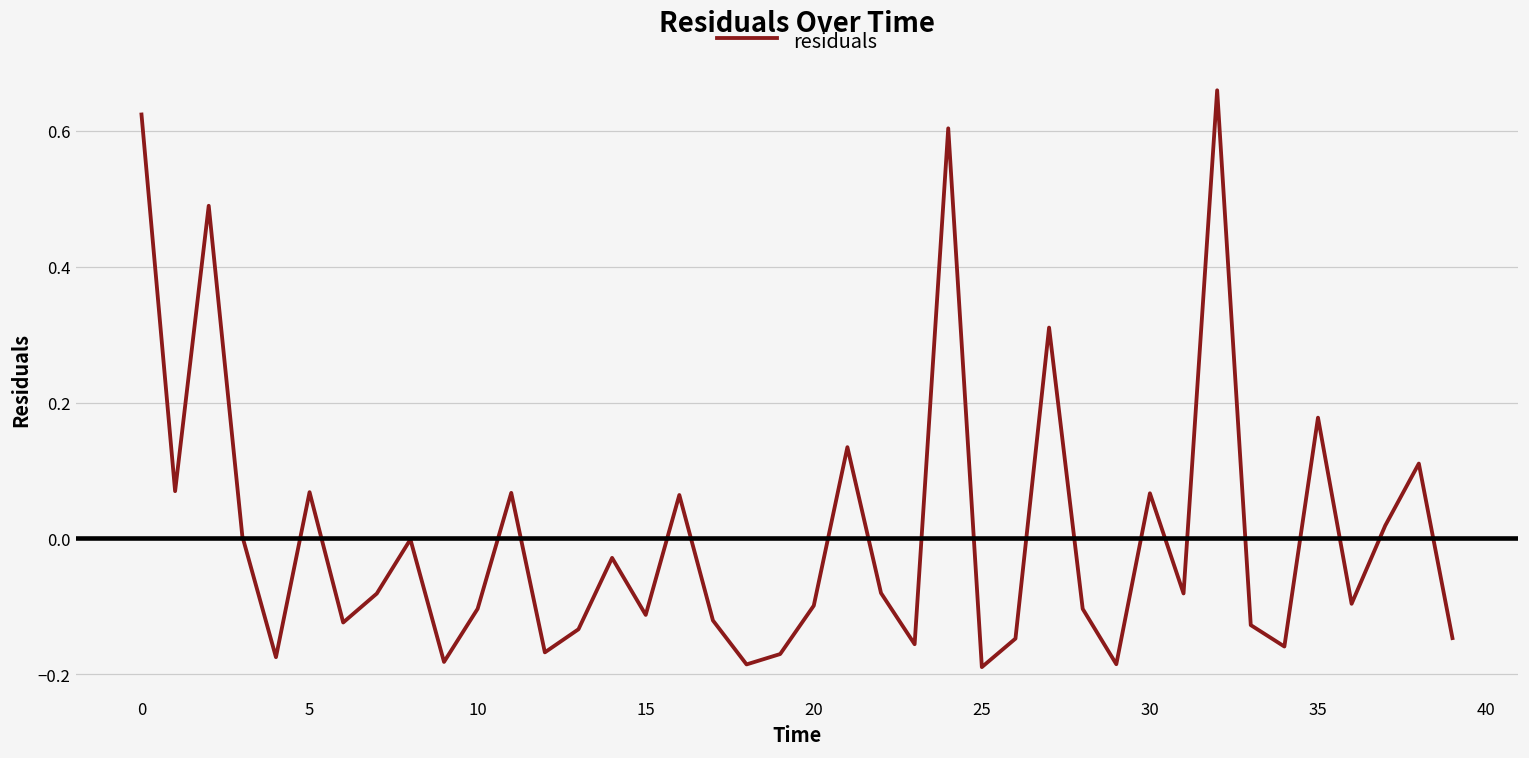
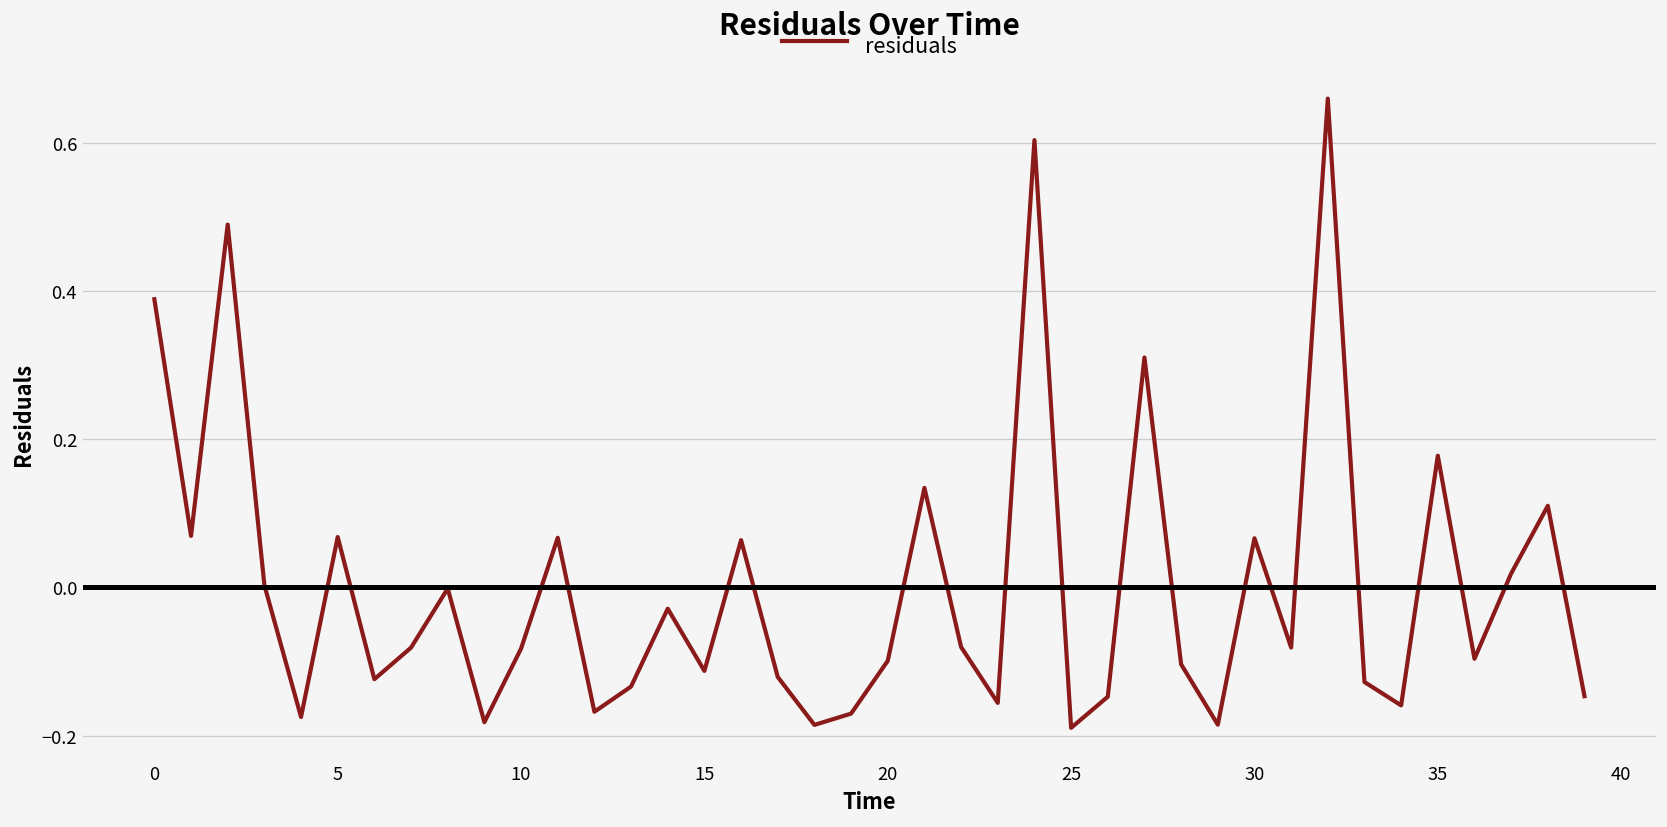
  {
-   "0": 0.62,
+   "0": 0.39,
    "5": 0.07,
-   "10": -0.10,
+   "10": -0.08,
    "15": -0.11,
    "20": -0.10,
    "25": -0.19,
    "30": 0.07,
    "35": 0.18
  }
